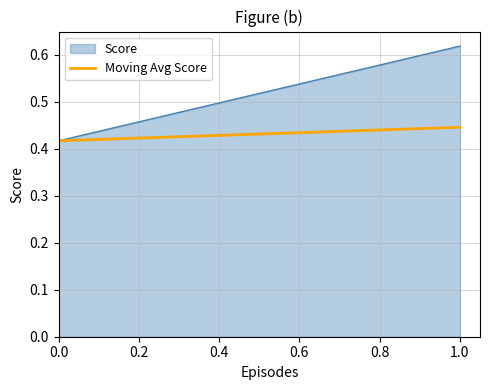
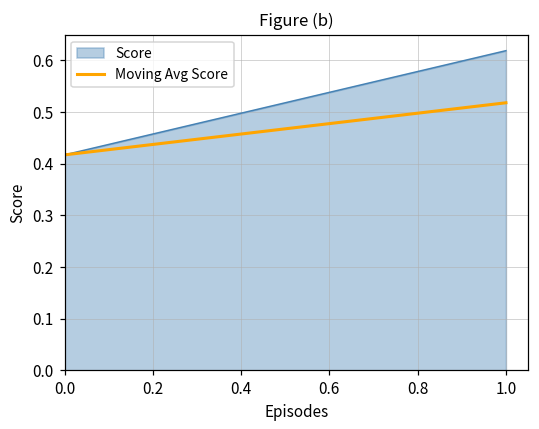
  {
    "Score": {
      "1.0": 0.62
    },
    "Moving Avg Score": {
-     "1.0": 0.45
+     "1.0": 0.52
    }
  }
